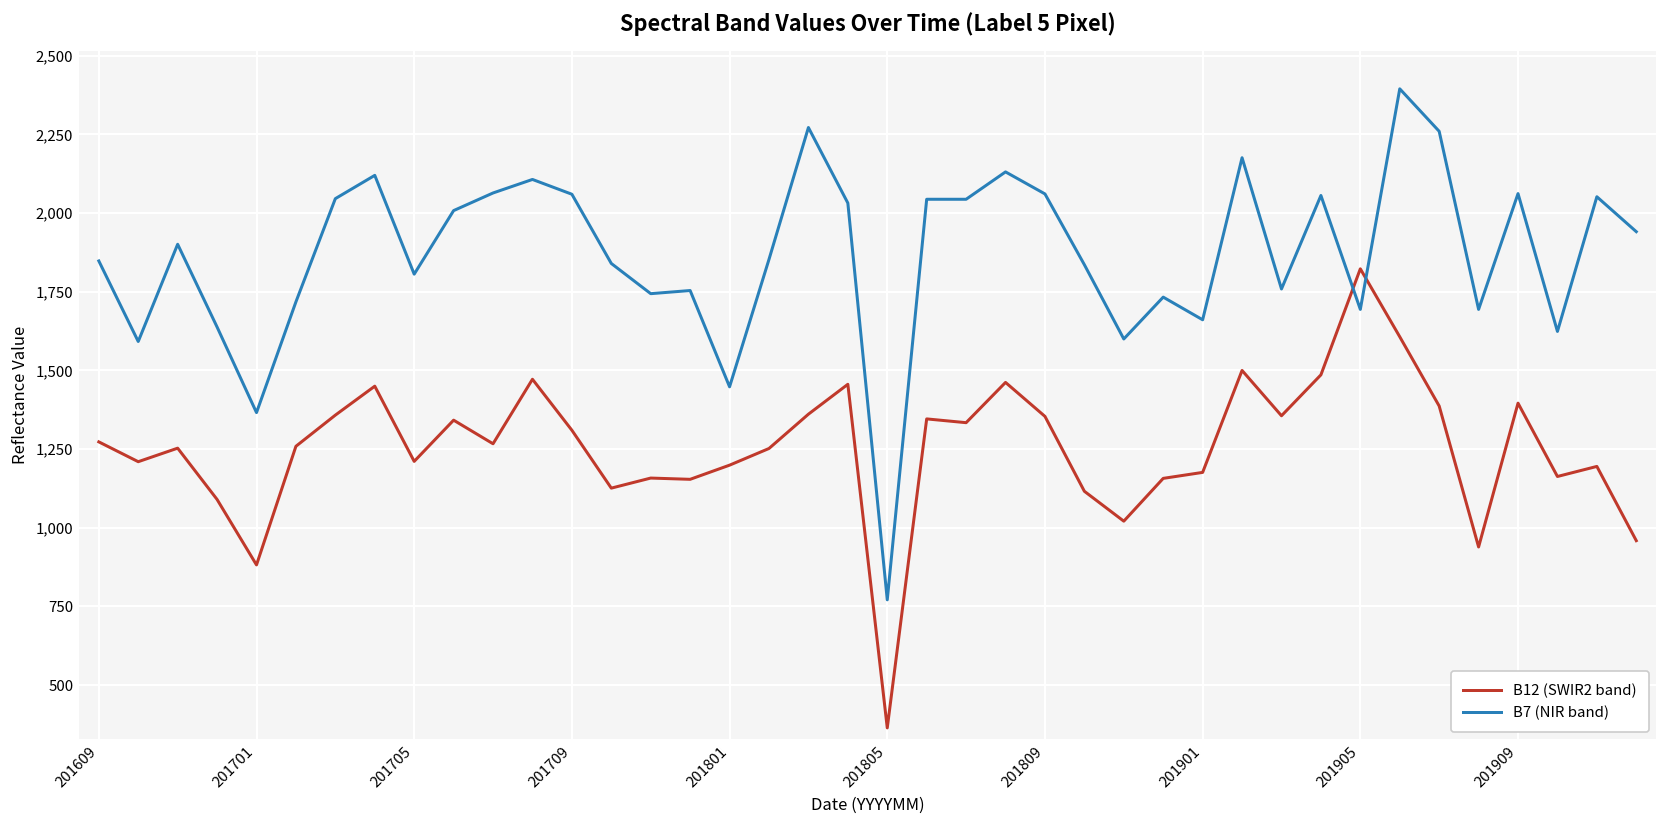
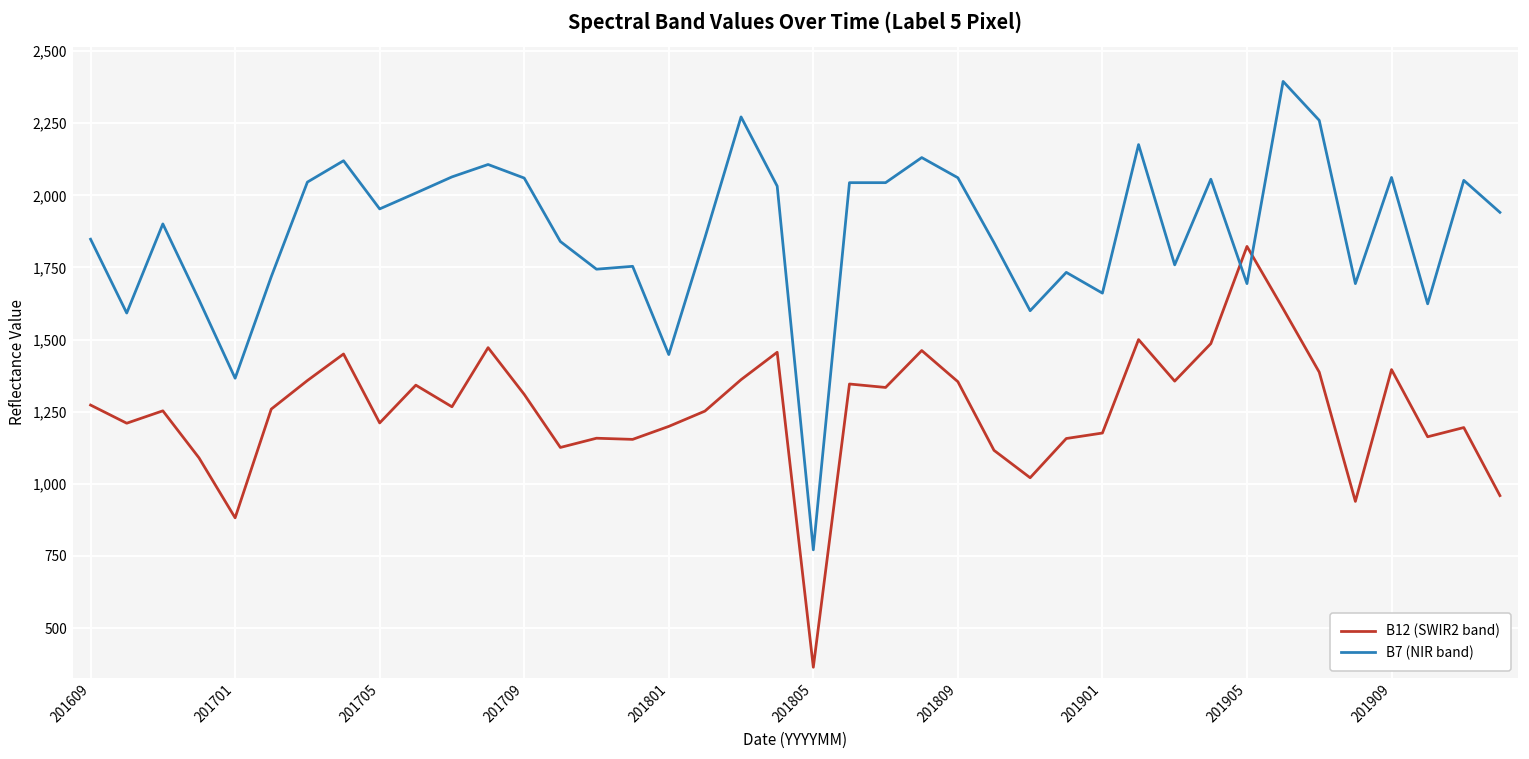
  {
    "B12 (SWIR2 band)": {
      "201609": "1,270",
      "201701": "880",
      "201705": "1,210",
      "201709": "1,310",
      "201801": "1,200",
      "201805": "360",
      "201809": "1,350",
      "201901": "1,180",
      "201905": "1,820",
      "201909": "1,400"
    },
    "B7 (NIR band)": {
      "201609": "1,850",
      "201701": "1,370",
-     "201705": "1,810",
+     "201705": "1,950",
      "201709": "2,060",
      "201801": "1,450",
      "201805": "770",
      "201809": "2,060",
      "201901": "1,660",
      "201905": "1,690",
      "201909": "2,060"
    }
  }
